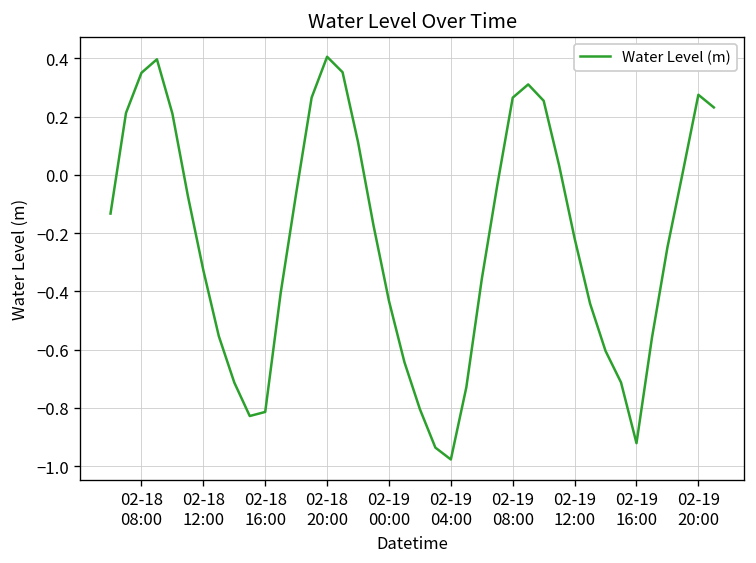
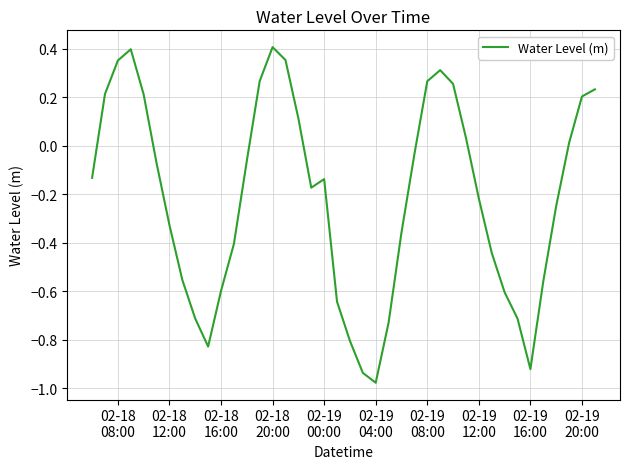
  {
    "02-18 08:00": 0.35,
    "02-18 12:00": -0.33,
-   "02-18 16:00": -0.81,
+   "02-18 16:00": -0.60,
    "02-18 20:00": 0.41,
-   "02-19 00:00": -0.43,
+   "02-19 00:00": -0.14,
    "02-19 04:00": -0.98,
    "02-19 08:00": 0.27,
    "02-19 12:00": -0.22,
    "02-19 16:00": -0.92,
-   "02-19 20:00": 0.28
+   "02-19 20:00": 0.20
  }
